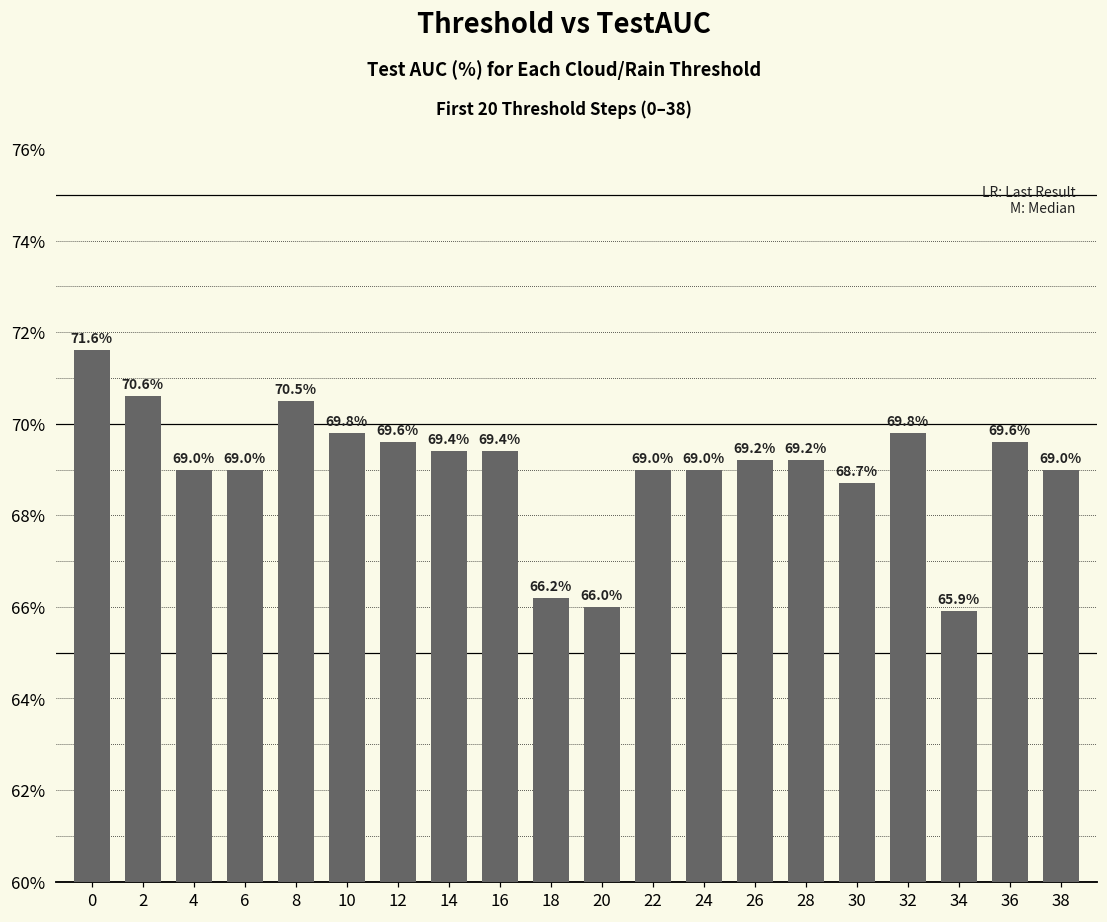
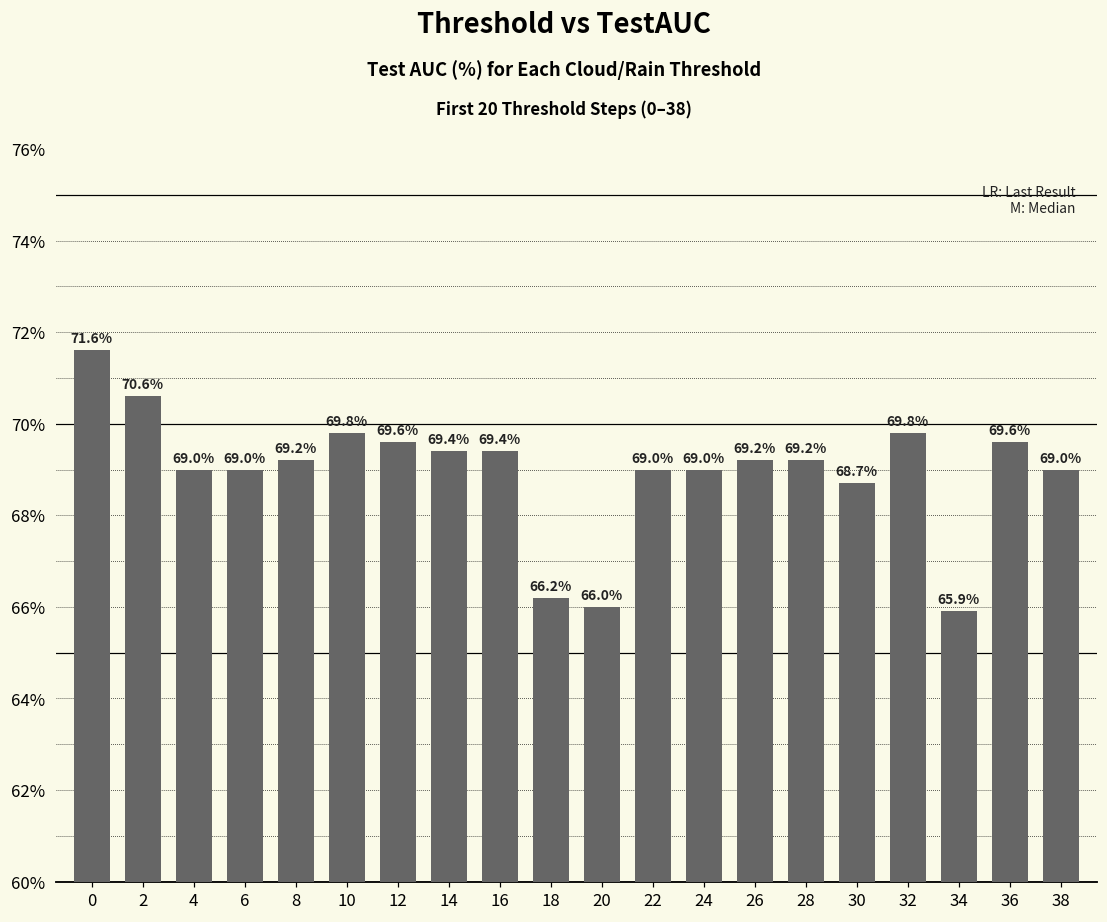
  {
    "0": "71.6%",
    "2": "70.6%",
    "4": "69.0%",
    "6": "69.0%",
-   "8": "70.5%",
+   "8": "69.2%",
    "10": "69.8%",
    "12": "69.6%",
    "14": "69.4%",
    "16": "69.4%",
    "18": "66.2%",
    "20": "66.0%",
    "22": "69.0%",
    "24": "69.0%",
    "26": "69.2%",
    "28": "69.2%",
    "30": "68.7%",
    "32": "69.8%",
    "34": "65.9%",
    "36": "69.6%",
    "38": "69.0%"
  }
